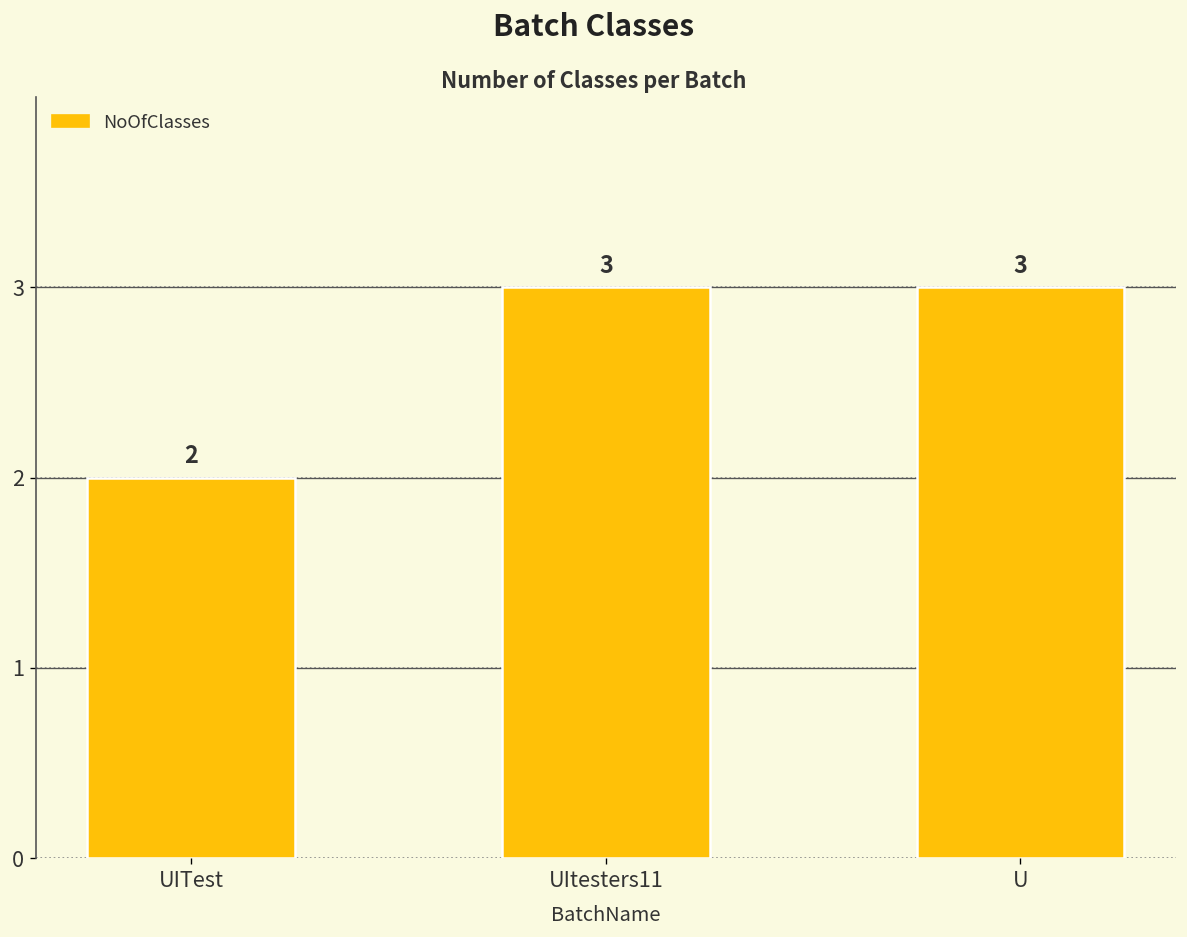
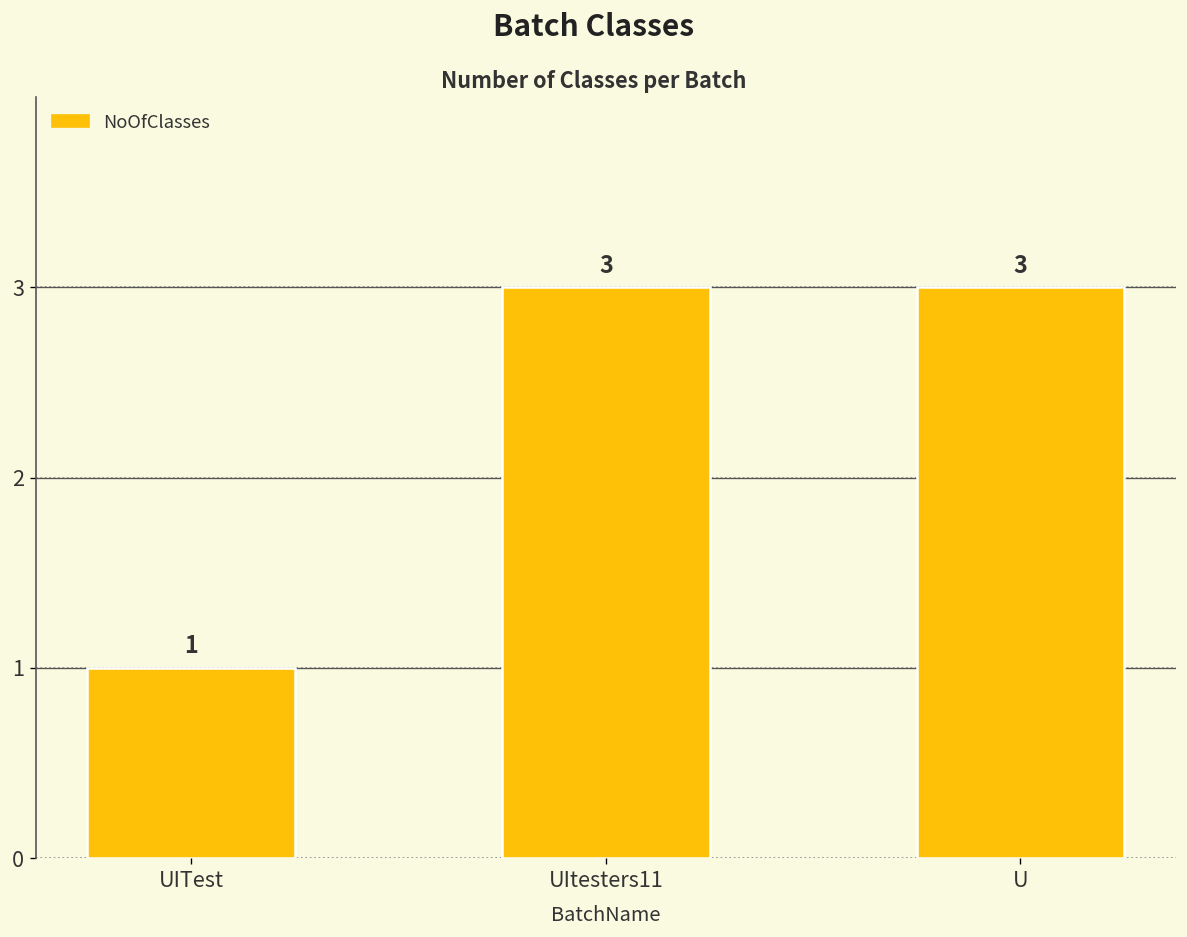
  {
-   "UITest": 2,
+   "UITest": 1,
    "UItesters11": 3,
    "U": 3
  }
